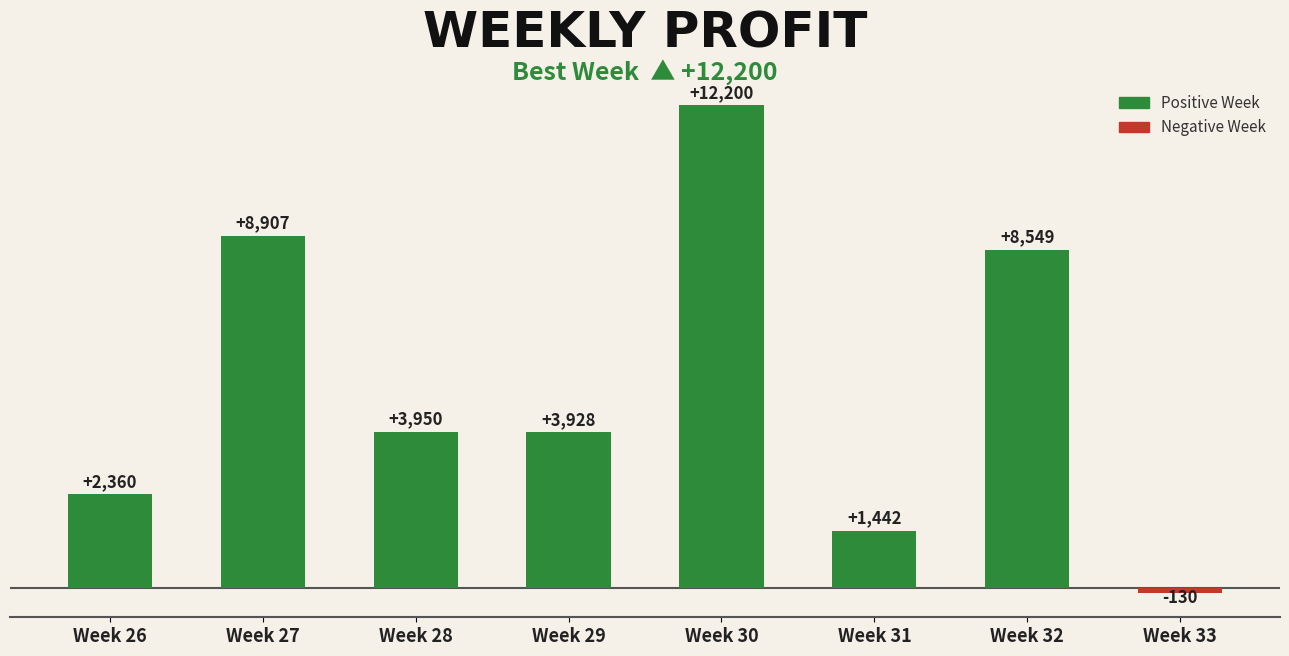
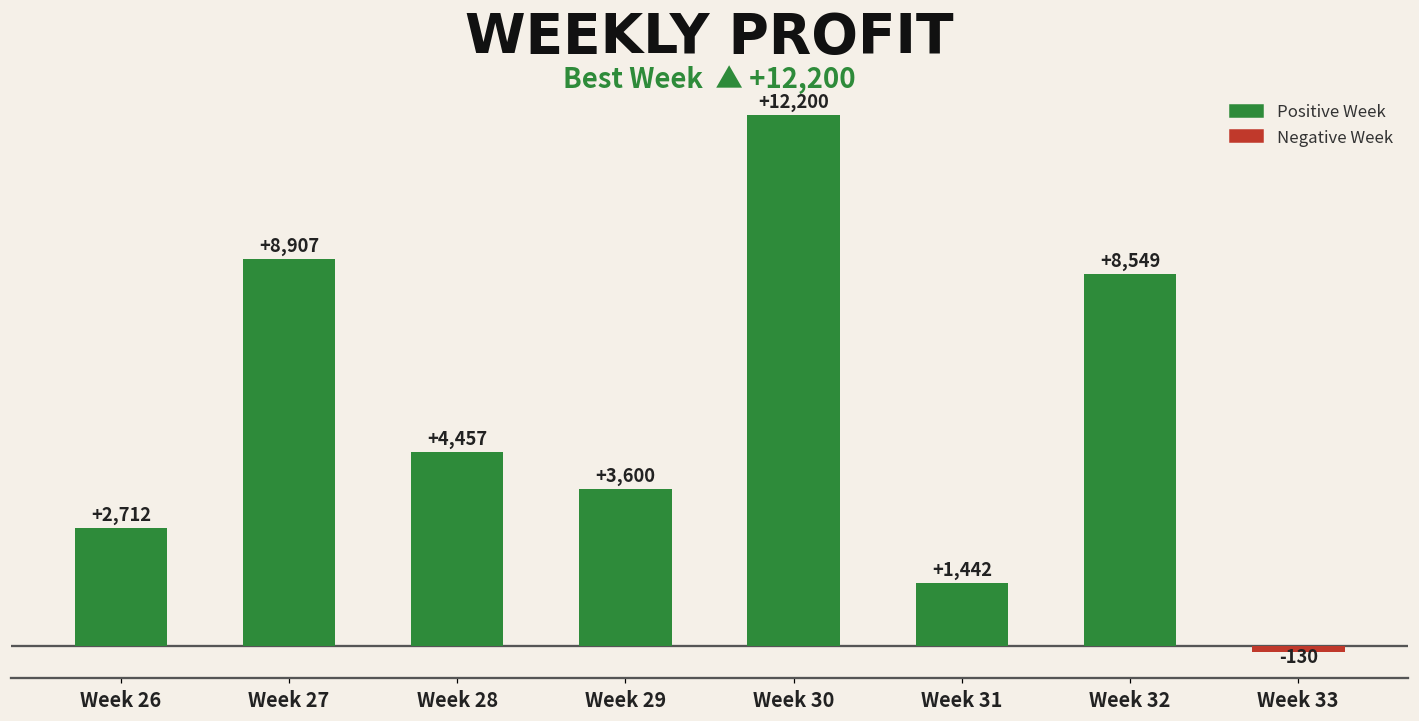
  {
-   "Week 26": "+2,360",
+   "Week 26": "+2,712",
    "Week 27": "+8,907",
-   "Week 28": "+3,950",
-   "Week 29": "+3,928",
+   "Week 28": "+4,457",
+   "Week 29": "+3,600",
    "Week 30": "+12,200",
    "Week 31": "+1,442",
    "Week 32": "+8,549",
    "Week 33": "-130"
  }
